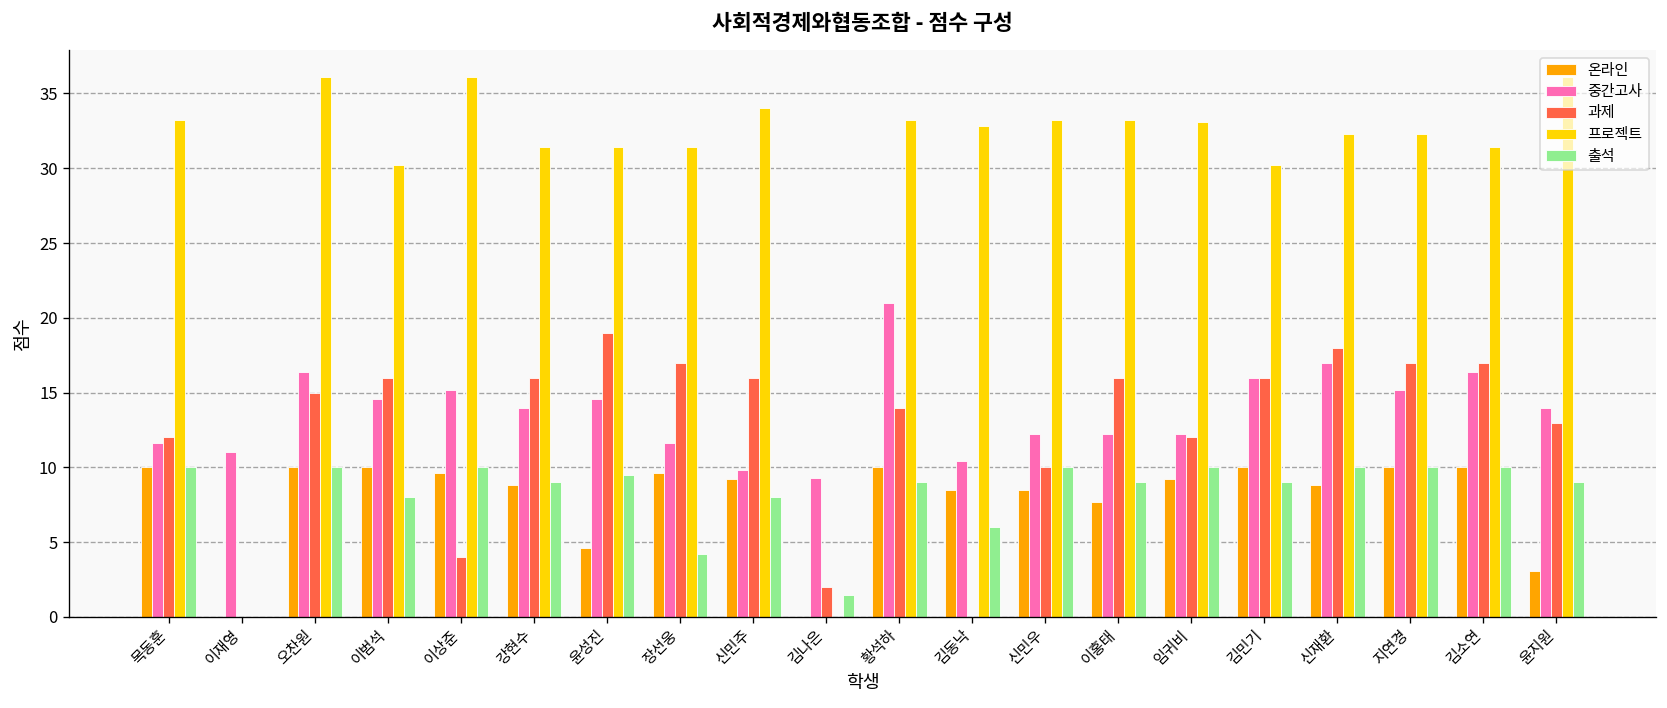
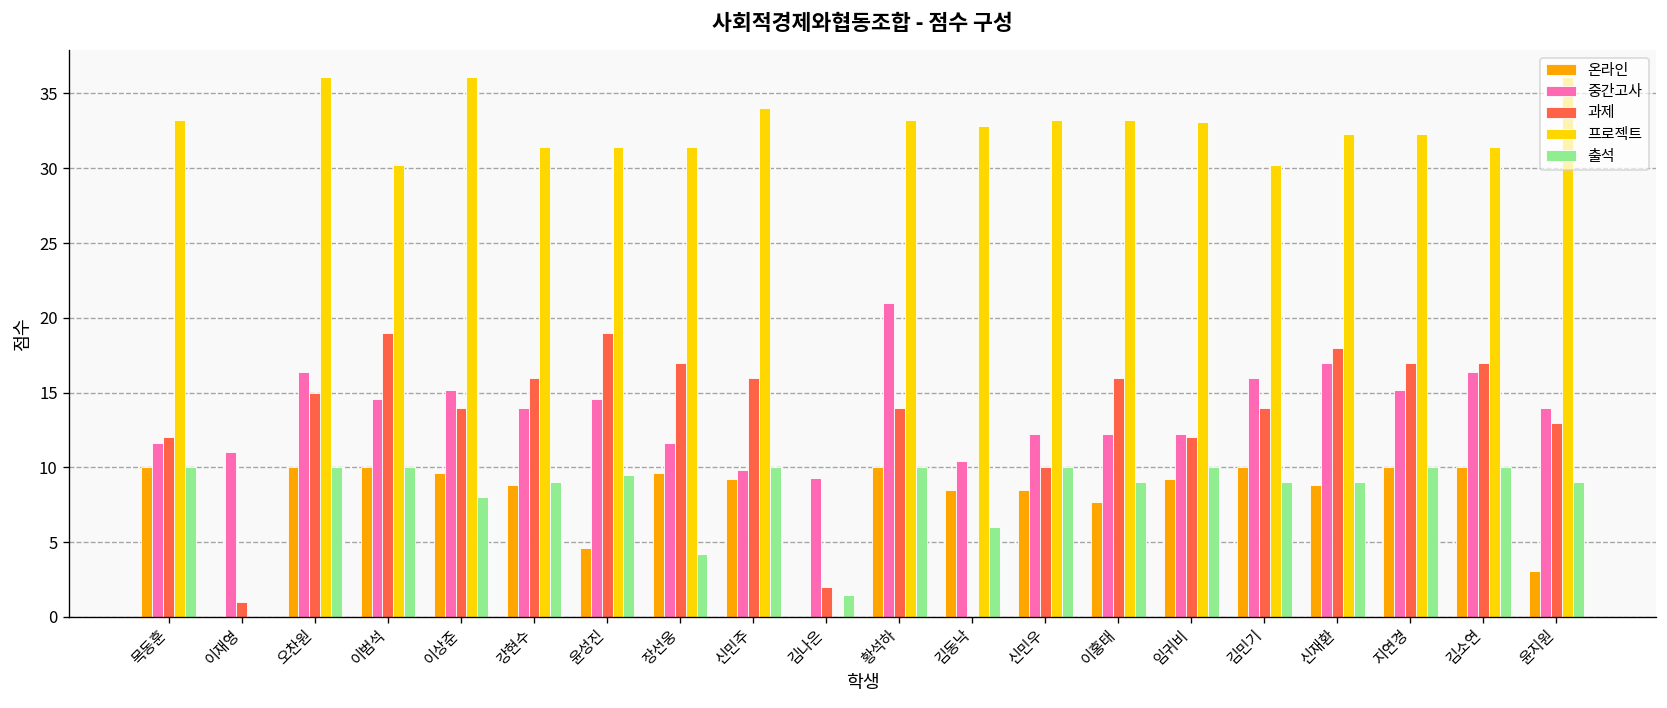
  {
    "중간고사": {
      "목동훈": 11.6,
      "이재영": 11,
      "오찬원": 16.4,
      "이범석": 14.6,
      "이상준": 15,
      "강현수": 14,
      "윤성진": 14.6,
      "장선웅": 11.6,
      "신민주": 10,
      "김나은": 9.3,
      "황석하": 21,
      "김동낙": 10.4,
      "신민우": 12,
      "이홍태": 12,
      "임귀비": 12,
      "김민기": 16,
      "신재환": 17,
      "지연경": 15,
      "김소연": 16.4,
      "윤지원": 14
    },
    "과제": {
      "목동훈": 12,
-     "이재영": 0,
+     "이재영": 1,
      "오찬원": 15,
-     "이범석": 16,
-     "이상준": 4,
+     "이범석": 19,
+     "이상준": 14,
      "강현수": 16,
      "윤성진": 19,
      "장선웅": 17,
      "신민주": 16,
      "김나은": 2,
      "황석하": 14,
      "김동낙": 0,
      "신민우": 10,
      "이홍태": 16,
      "임귀비": 12,
-     "김민기": 16,
+     "김민기": 14,
      "신재환": 18,
      "지연경": 17,
      "김소연": 17,
      "윤지원": 13
    },
    "출석": {
      "목동훈": 10,
      "이재영": 0,
      "오찬원": 10,
-     "이범석": 8,
-     "이상준": 10,
+     "이범석": 10,
+     "이상준": 8,
      "강현수": 9,
      "윤성진": 9.5,
      "장선웅": 4,
-     "신민주": 8,
+     "신민주": 10,
      "김나은": 1.5,
-     "황석하": 9,
+     "황석하": 10,
      "김동낙": 6,
      "신민우": 10,
      "이홍태": 9,
      "임귀비": 10,
      "김민기": 9,
-     "신재환": 10,
+     "신재환": 9,
      "지연경": 10,
      "김소연": 10,
      "윤지원": 9
    }
  }
